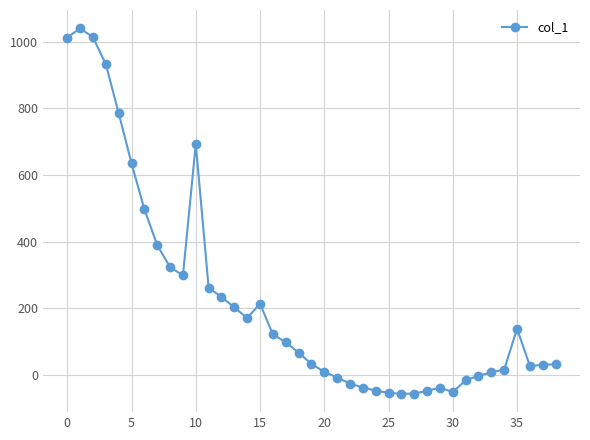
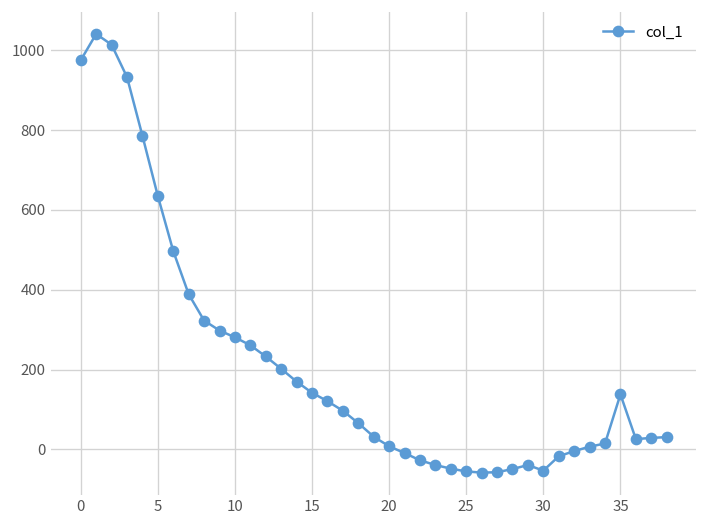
  {
-   "0": 1010,
+   "0": 980,
    "5": 640,
-   "10": 690,
-   "15": 210,
+   "10": 280,
+   "15": 140,
    "20": 10,
    "25": -60,
    "30": -50,
    "35": 140
  }
